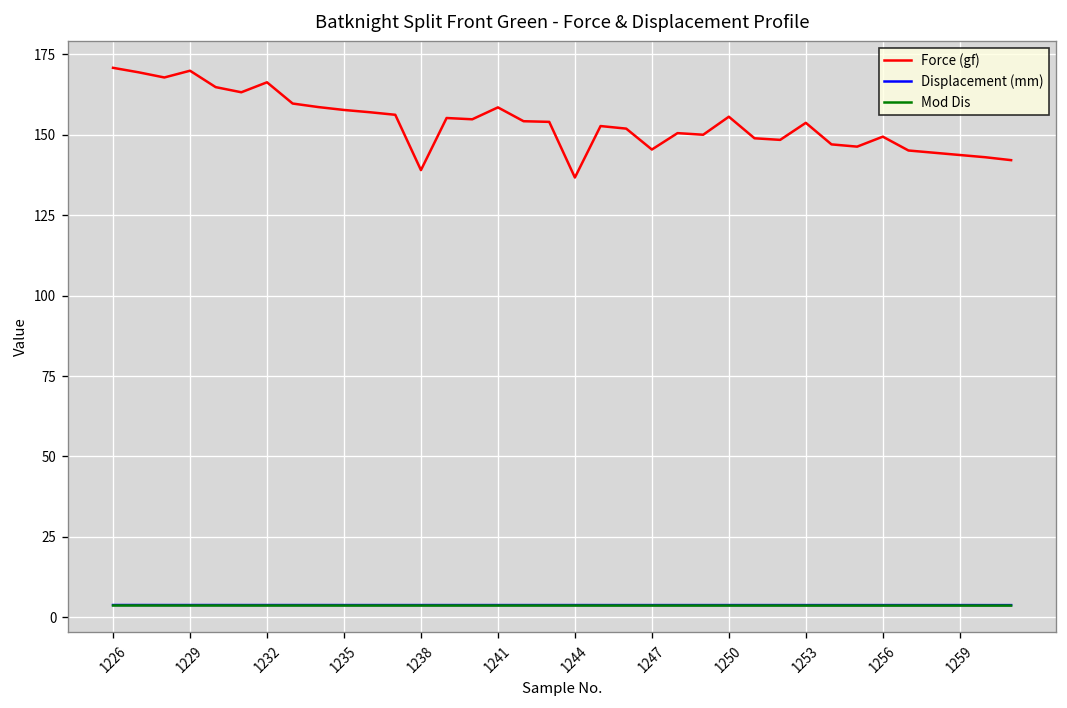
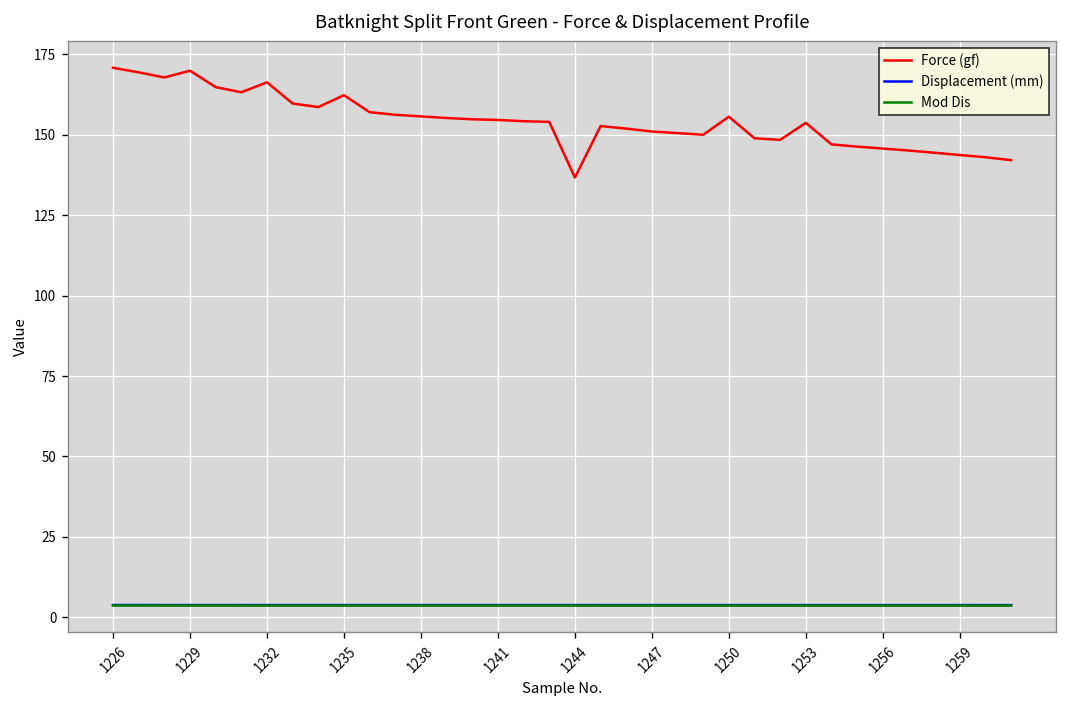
  {
    "Force (gf)": {
      "1226": 171,
      "1229": 170,
      "1232": 166,
-     "1235": 158,
-     "1238": 139,
-     "1241": 159,
+     "1235": 162,
+     "1238": 156,
+     "1241": 155,
      "1244": 137,
-     "1247": 145,
+     "1247": 151,
      "1250": 156,
      "1253": 154,
-     "1256": 149,
+     "1256": 146,
      "1259": 144
    }
  }
